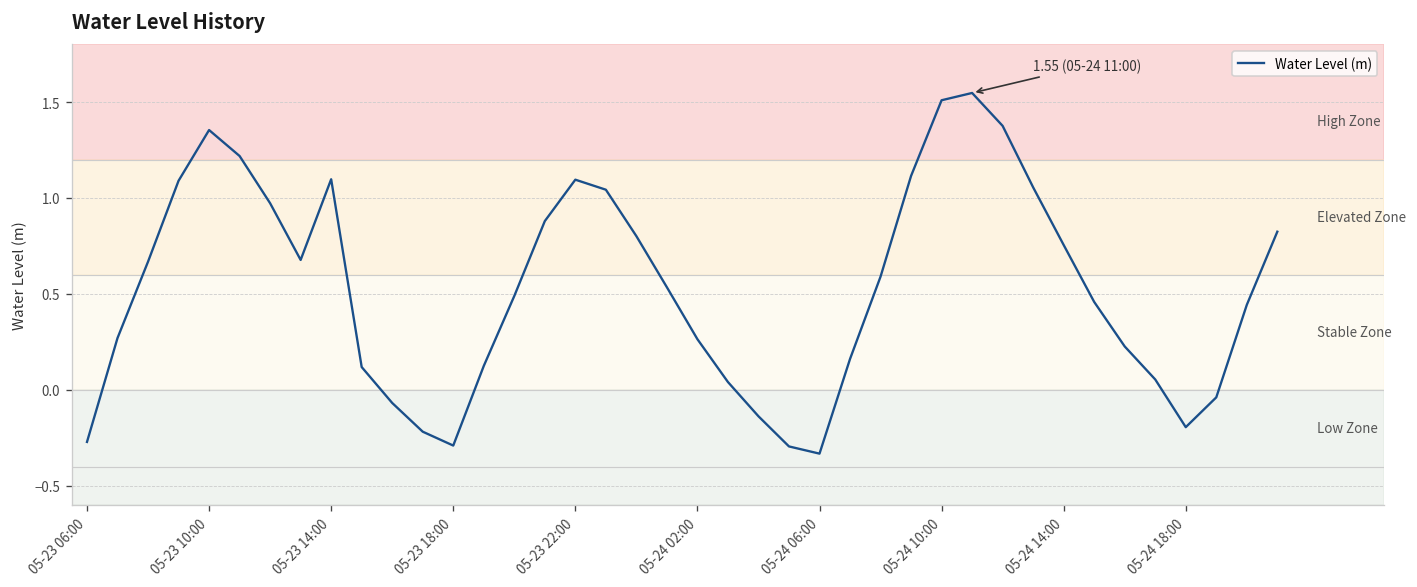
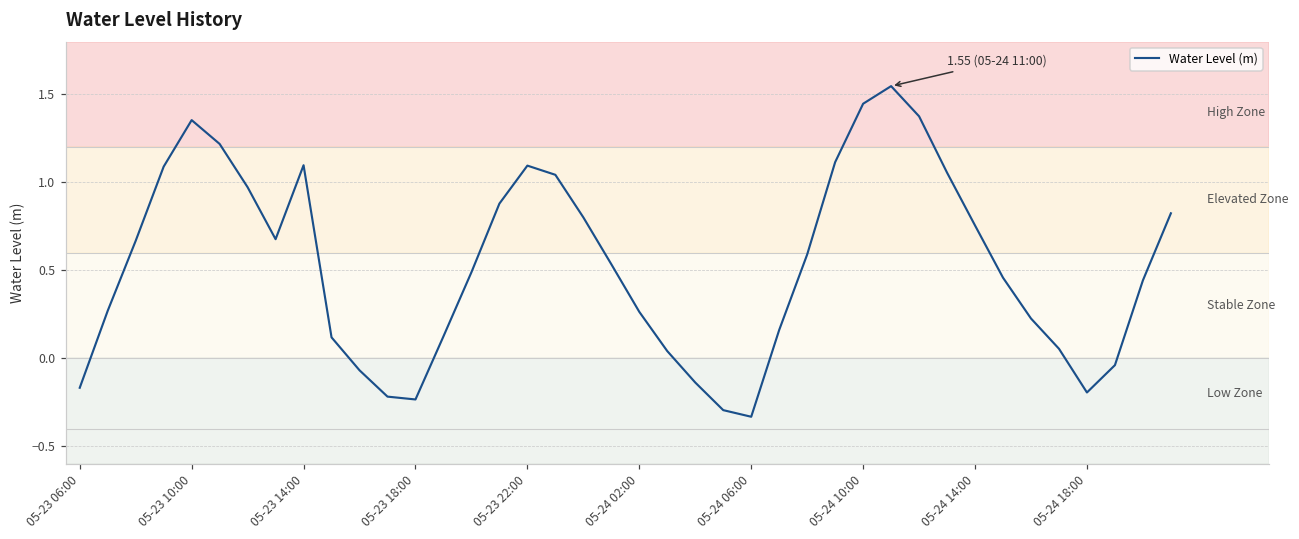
  {
-   "05-23 06:00": -0.27,
+   "05-23 06:00": -0.17,
    "05-23 10:00": 1.35,
    "05-23 14:00": 1.10,
-   "05-23 18:00": -0.29,
+   "05-23 18:00": -0.23,
    "05-23 22:00": 1.10,
    "05-24 02:00": 0.26,
    "05-24 06:00": -0.33,
-   "05-24 10:00": 1.51,
+   "05-24 10:00": 1.45,
    "05-24 14:00": 0.75,
    "05-24 18:00": -0.19
  }
